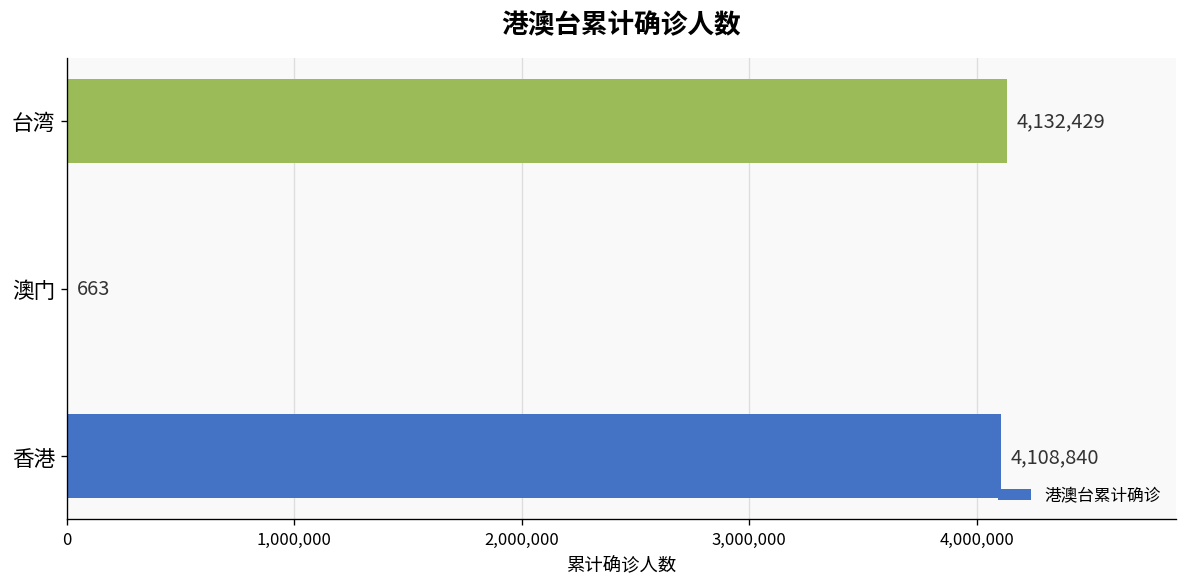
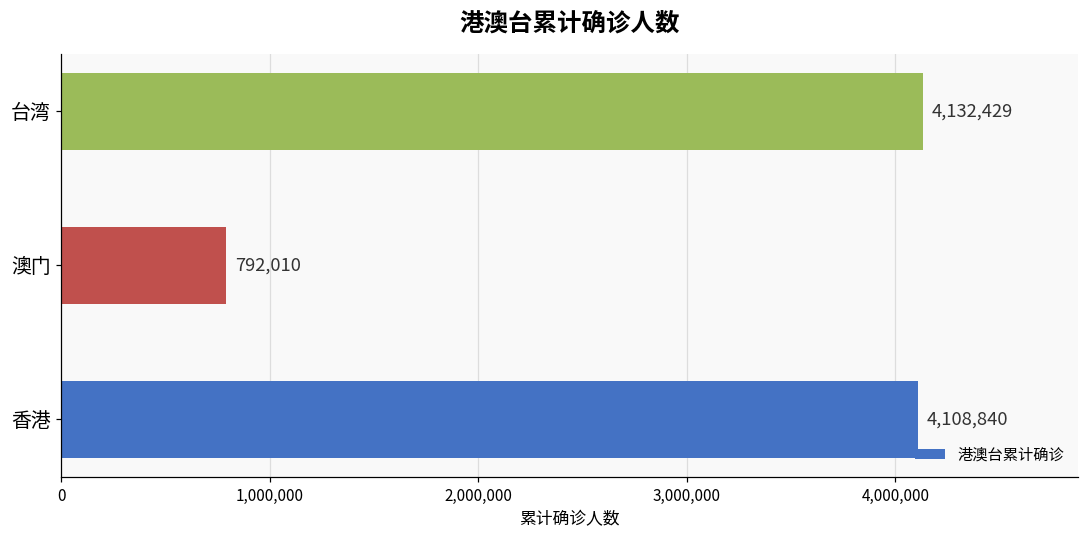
  {
    "台湾": "4,132,429",
-   "澳门": "663",
+   "澳门": "792,010",
    "香港": "4,108,840"
  }
